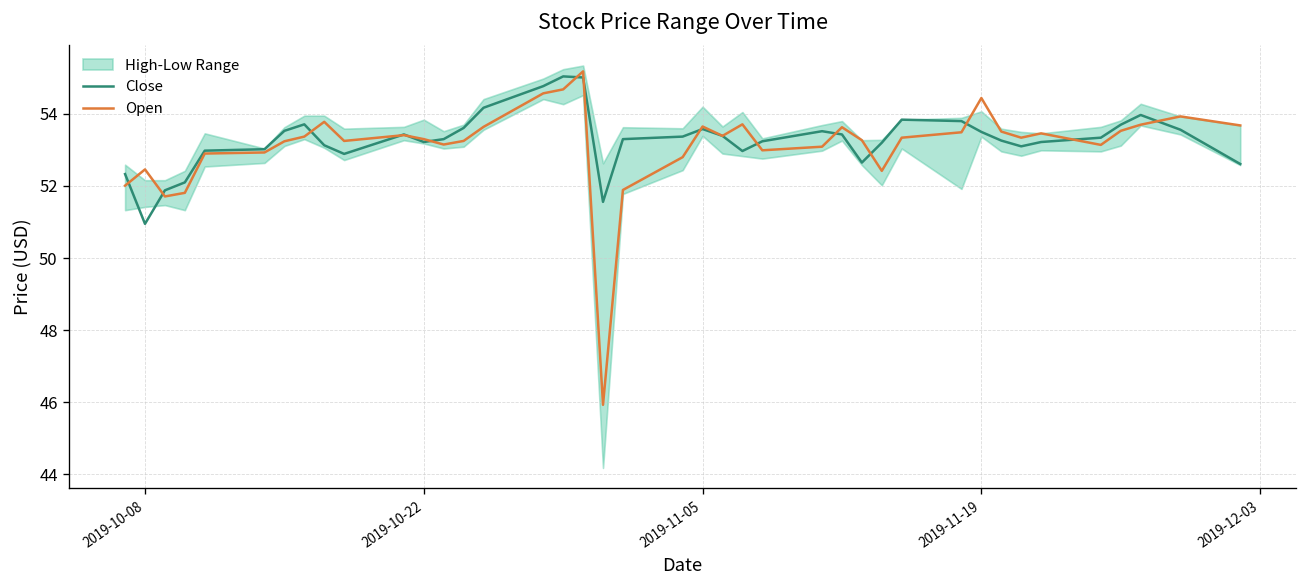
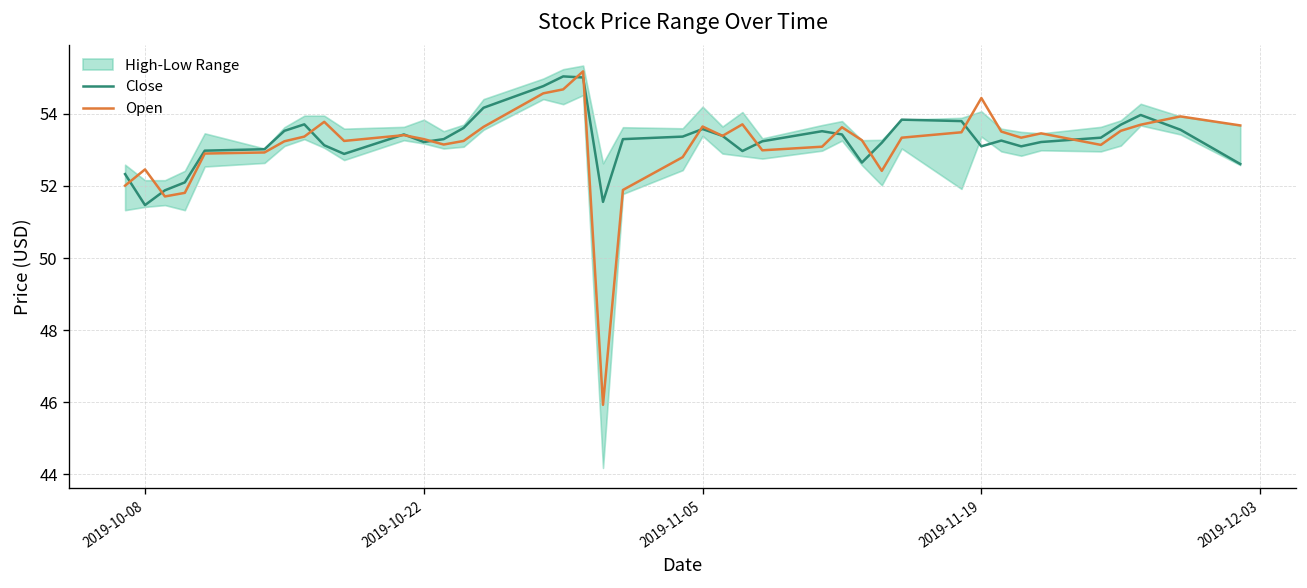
  {
    "Close": {
-     "2019-10-08": 51.0,
-     "2019-11-19": 53.5
+     "2019-10-08": 51.5,
+     "2019-11-19": 53.1
    },
    "Open": {
      "2019-10-08": 52.5,
      "2019-11-19": 54.4
    }
  }
